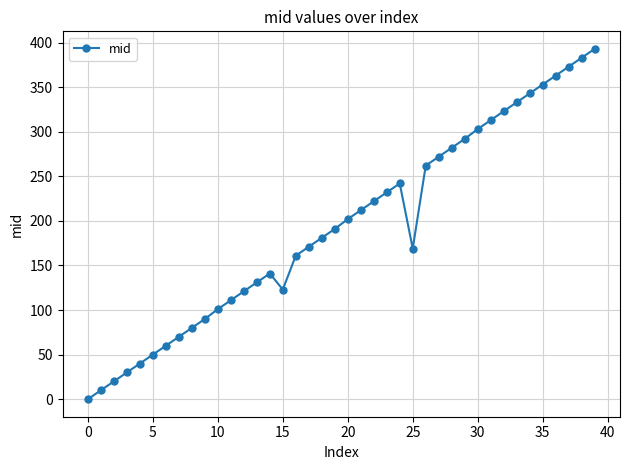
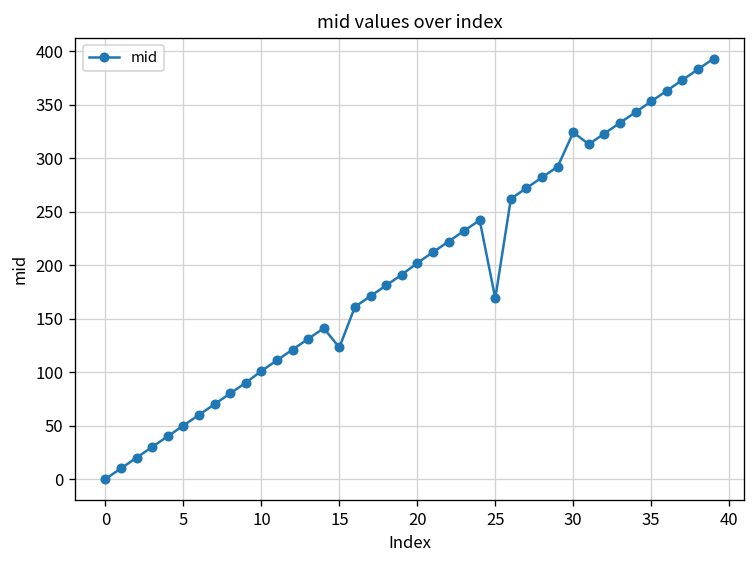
  {
    "0": 0,
    "5": 50,
    "10": 100,
    "15": 120,
    "20": 200,
    "25": 170,
-   "30": 300,
+   "30": 320,
    "35": 350
  }
